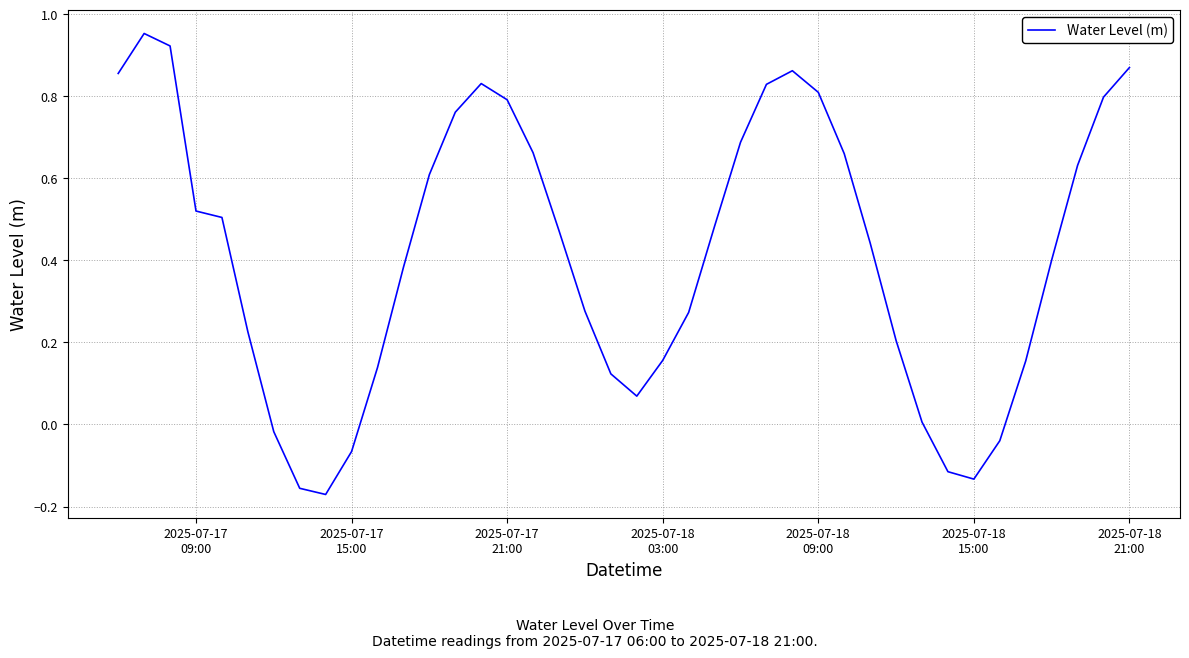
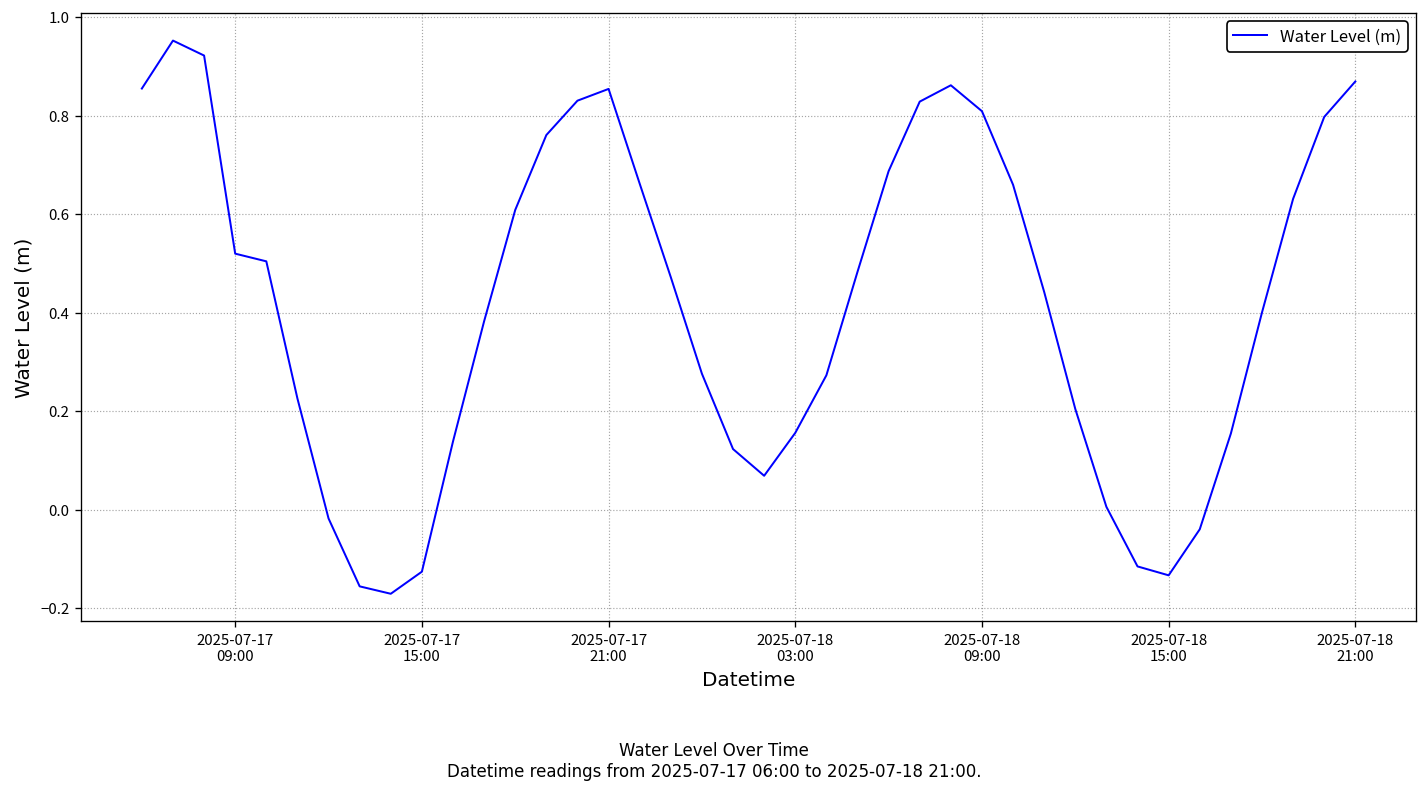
  {
    "2025-07-17 09:00": 0.52,
-   "2025-07-17 15:00": -0.07,
-   "2025-07-17 21:00": 0.79,
+   "2025-07-17 15:00": -0.13,
+   "2025-07-17 21:00": 0.85,
    "2025-07-18 03:00": 0.16,
    "2025-07-18 09:00": 0.81,
    "2025-07-18 15:00": -0.13,
    "2025-07-18 21:00": 0.87
  }
